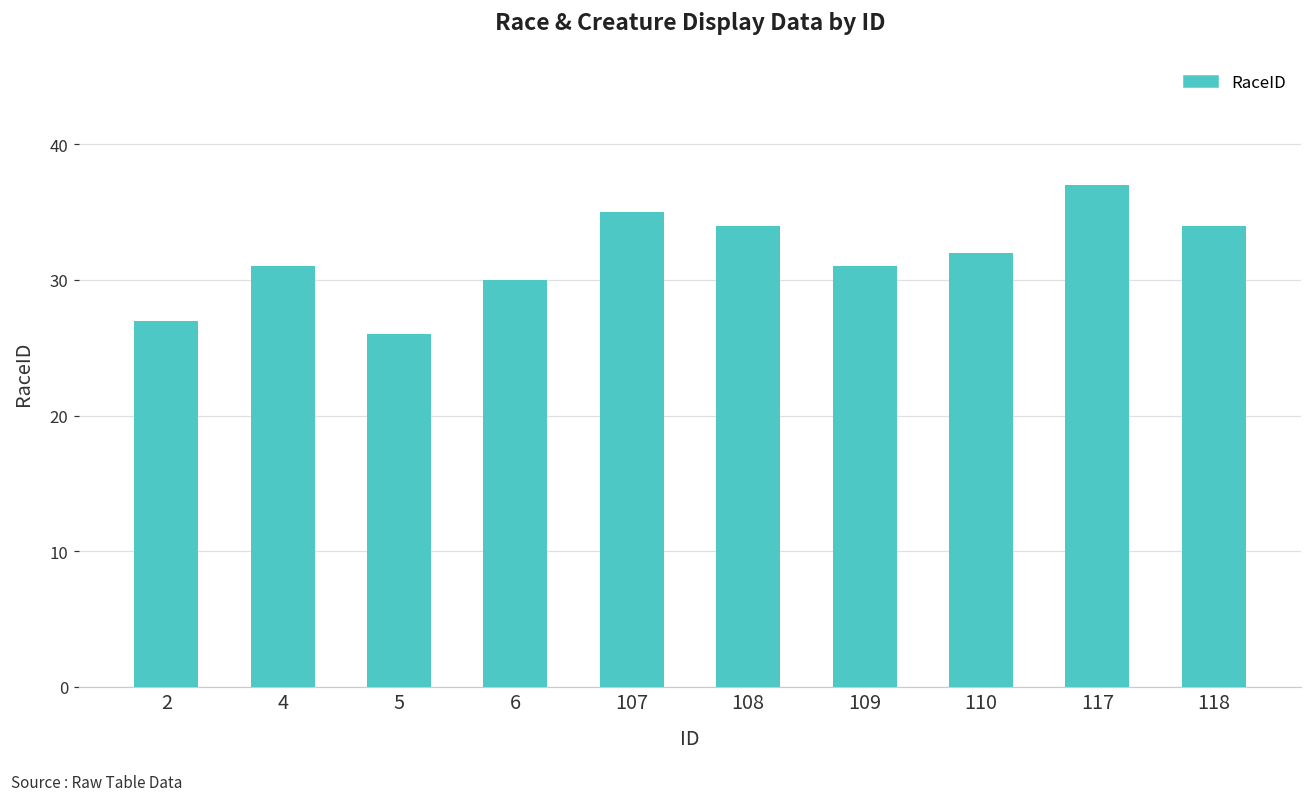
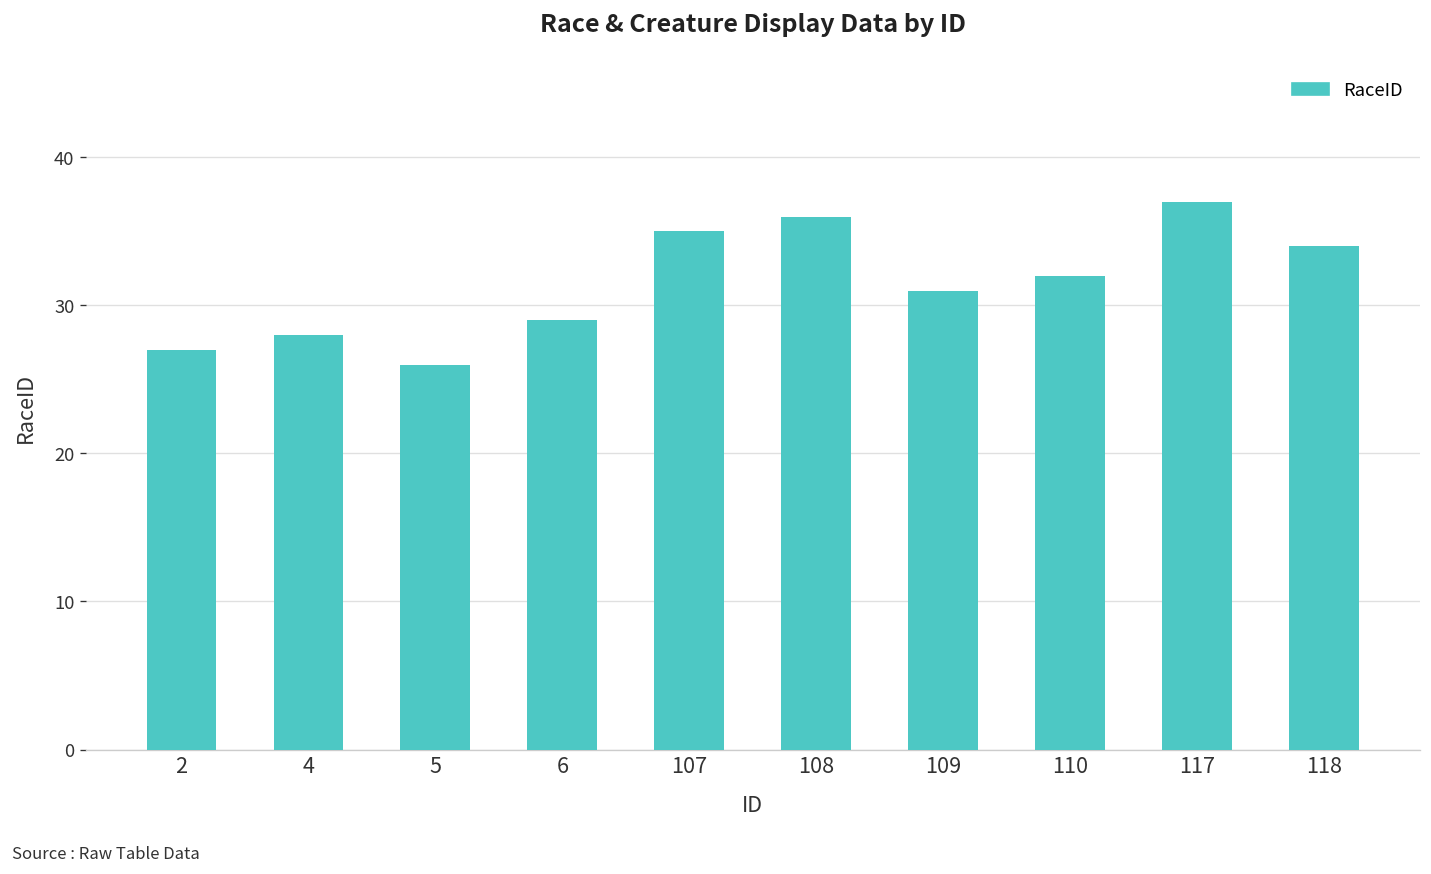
  {
    "2": 27,
-   "4": 31,
+   "4": 28,
    "5": 26,
-   "6": 30,
+   "6": 29,
    "107": 35,
-   "108": 34,
+   "108": 36,
    "109": 31,
    "110": 32,
    "117": 37,
    "118": 34
  }
